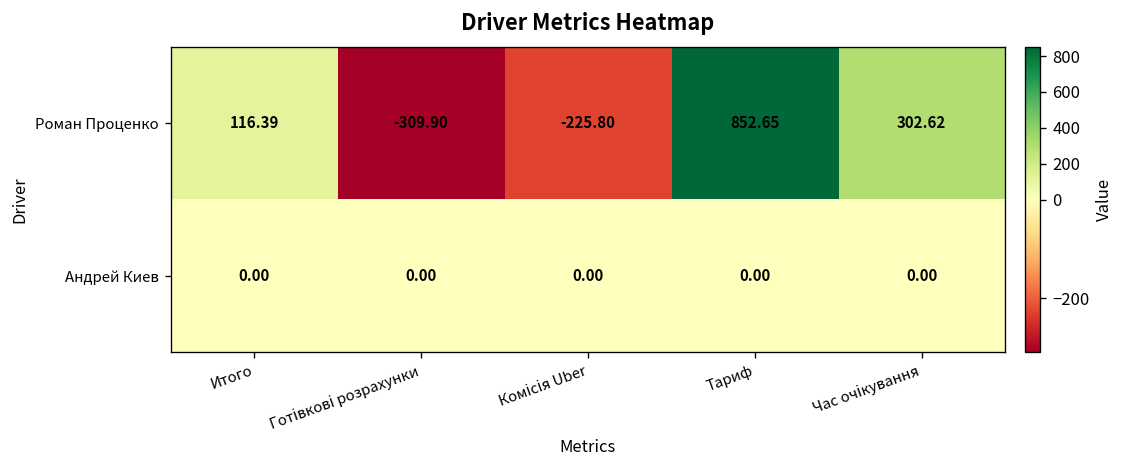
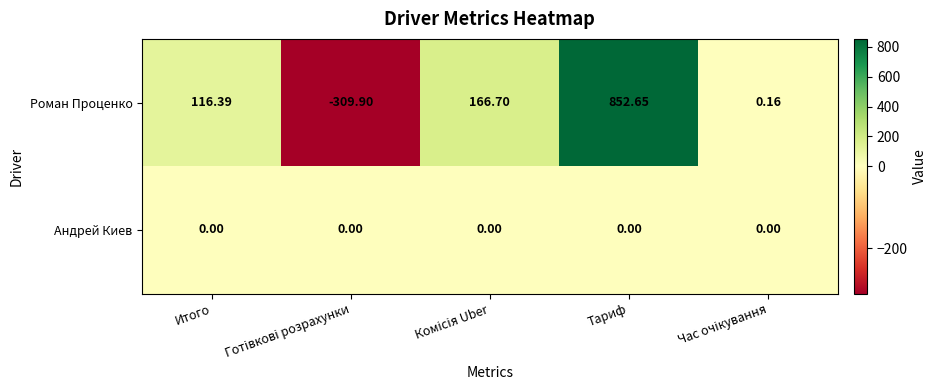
  {
    "Роман Проценко": {
      "Итого": 116.39,
      "Готівкові розрахунки": -309.90,
-     "Комісія Uber": -225.80,
+     "Комісія Uber": 166.70,
      "Тариф": 852.65,
-     "Час очікування": 302.62
+     "Час очікування": 0.16
    },
    "Андрей Киев": {
      "Итого": 0.00,
      "Готівкові розрахунки": 0.00,
      "Комісія Uber": 0.00,
      "Тариф": 0.00,
      "Час очікування": 0.00
    }
  }
